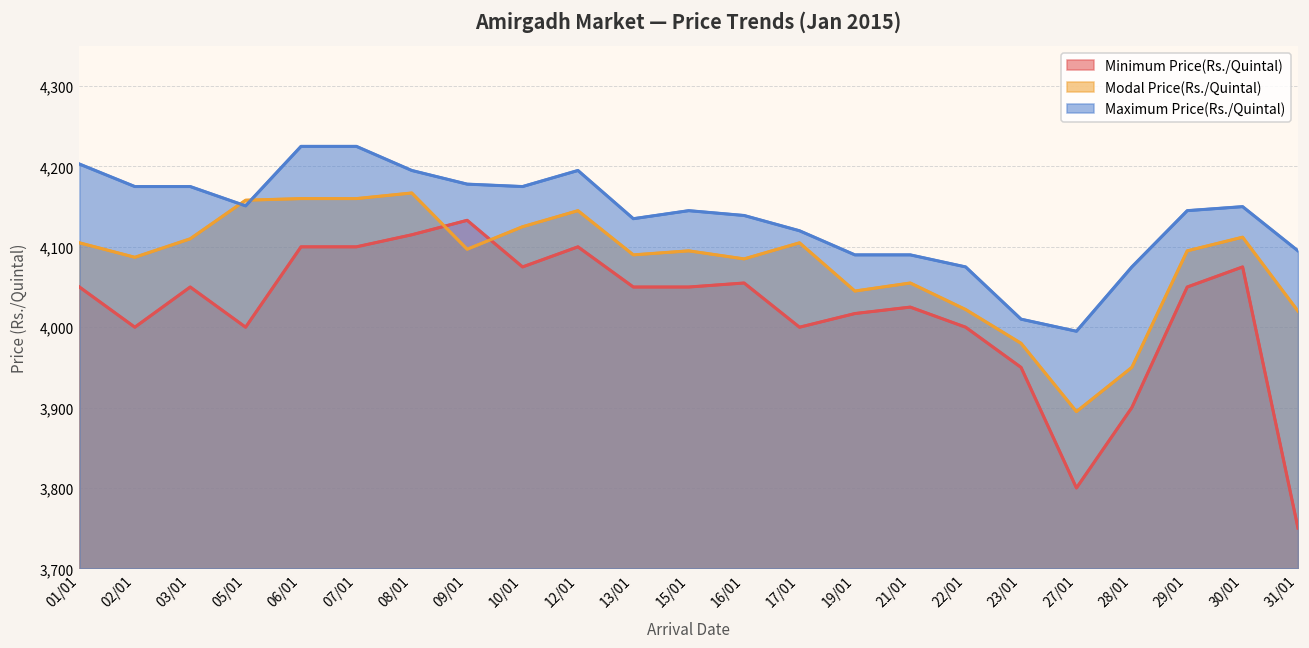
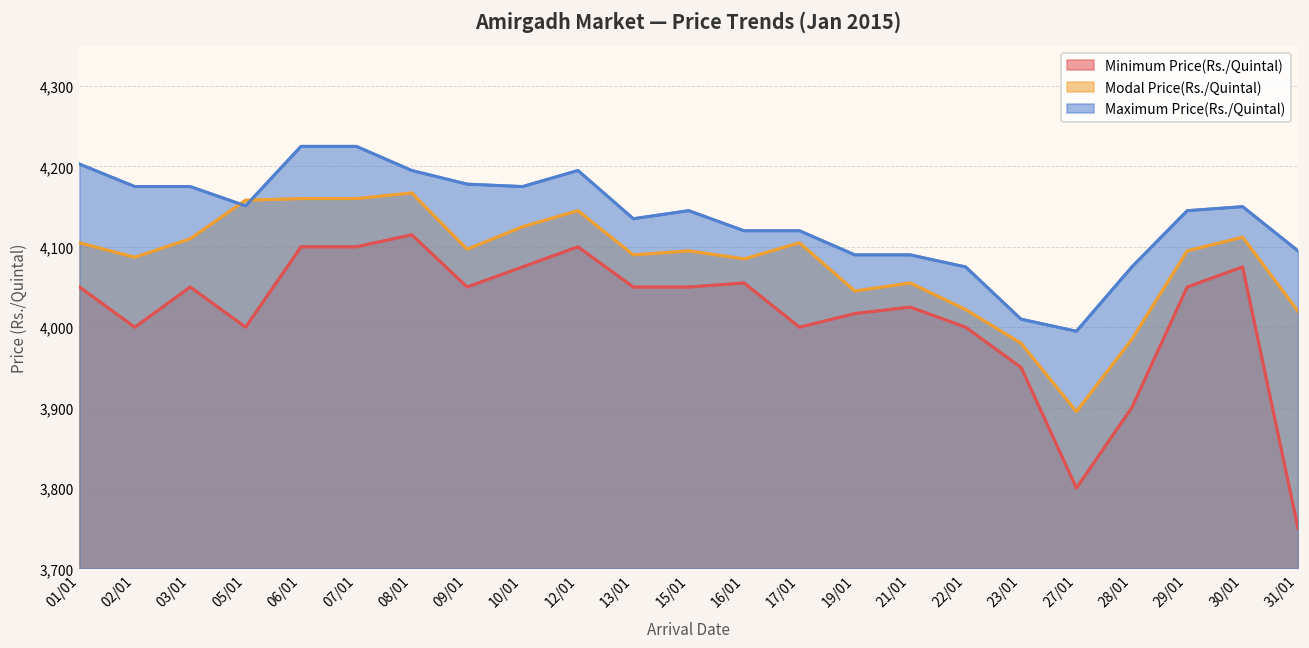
  {
    "Minimum Price(Rs./Quintal)": {
      "01/01": "4,050",
      "02/01": "4,000",
      "03/01": "4,050",
      "05/01": "4,000",
      "06/01": "4,100",
      "07/01": "4,100",
      "08/01": "4,120",
-     "09/01": "4,130",
+     "09/01": "4,050",
      "10/01": "4,080",
      "12/01": "4,100",
      "13/01": "4,050",
      "15/01": "4,050",
      "16/01": "4,060",
      "17/01": "4,000",
      "19/01": "4,020",
      "21/01": "4,030",
      "22/01": "4,000",
      "23/01": "3,950",
      "27/01": "3,800",
      "28/01": "3,900",
      "29/01": "4,050",
      "30/01": "4,080",
      "31/01": "3,750"
    },
    "Modal Price(Rs./Quintal)": {
      "01/01": "4,110",
      "02/01": "4,090",
      "03/01": "4,110",
      "05/01": "4,160",
      "06/01": "4,160",
      "07/01": "4,160",
      "08/01": "4,170",
      "09/01": "4,100",
      "10/01": "4,130",
      "12/01": "4,150",
      "13/01": "4,090",
      "15/01": "4,100",
      "16/01": "4,090",
      "17/01": "4,110",
      "19/01": "4,050",
      "21/01": "4,060",
      "22/01": "4,020",
      "23/01": "3,980",
      "27/01": "3,900",
-     "28/01": "3,950",
+     "28/01": "3,990",
      "29/01": "4,100",
      "30/01": "4,110",
      "31/01": "4,020"
    },
    "Maximum Price(Rs./Quintal)": {
      "01/01": "4,200",
      "02/01": "4,180",
      "03/01": "4,180",
      "05/01": "4,150",
      "06/01": "4,230",
      "07/01": "4,230",
      "08/01": "4,200",
      "09/01": "4,180",
      "10/01": "4,180",
      "12/01": "4,200",
      "13/01": "4,140",
      "15/01": "4,150",
-     "16/01": "4,140",
+     "16/01": "4,120",
      "17/01": "4,120",
      "19/01": "4,090",
      "21/01": "4,090",
      "22/01": "4,080",
      "23/01": "4,010",
      "27/01": "4,000",
      "28/01": "4,080",
      "29/01": "4,150",
      "30/01": "4,150",
      "31/01": "4,100"
    }
  }
